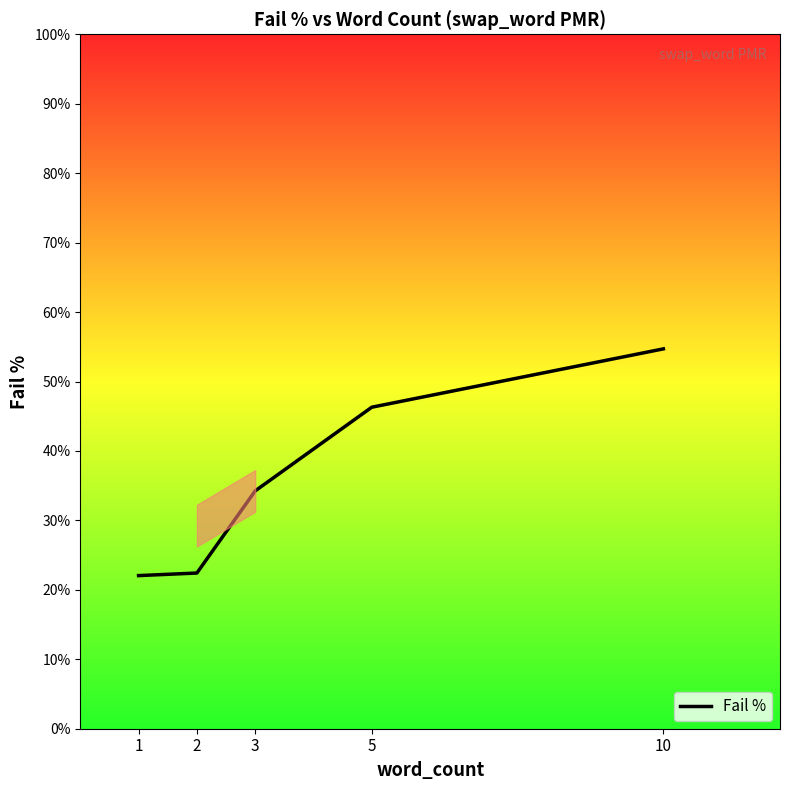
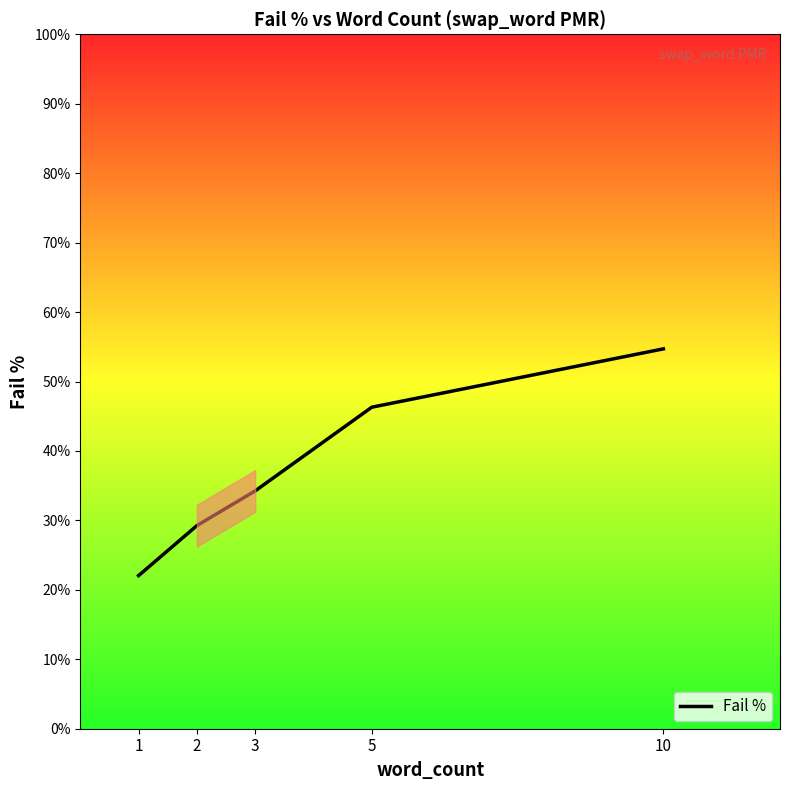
  {
    "Fail %": {
      "1": "22%",
-     "2": "22%",
+     "2": "29%",
      "3": "34%",
      "5": "46%",
      "10": "55%"
    }
  }
